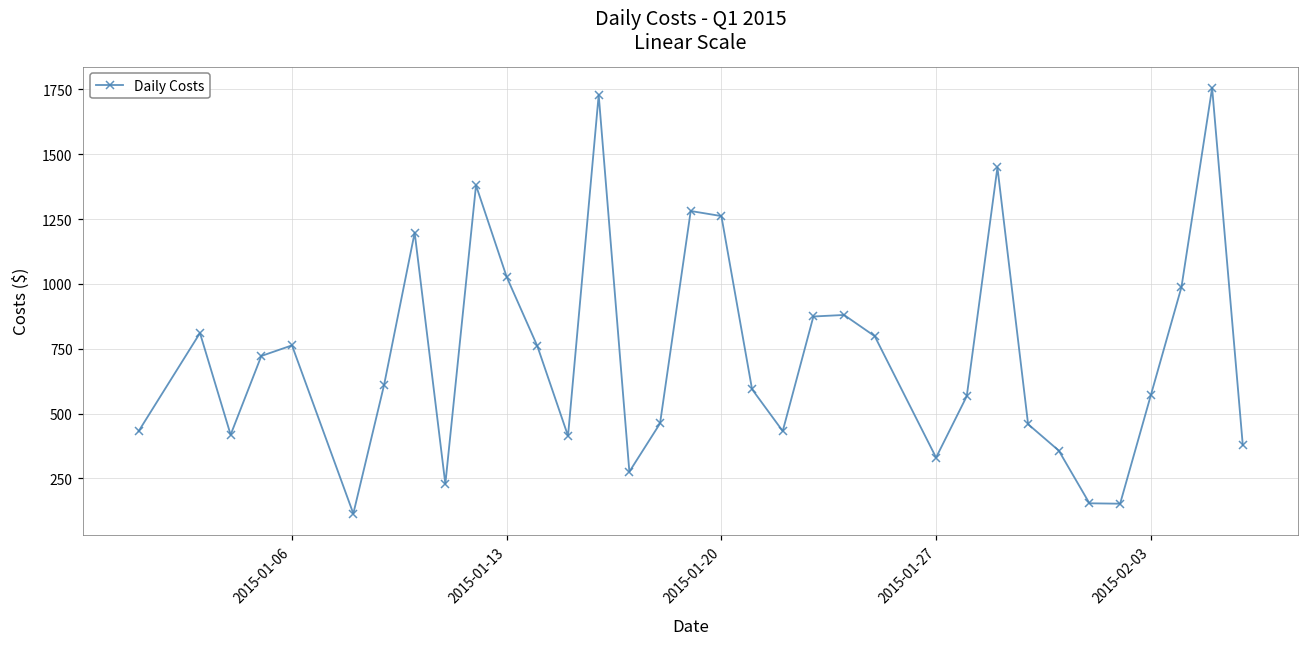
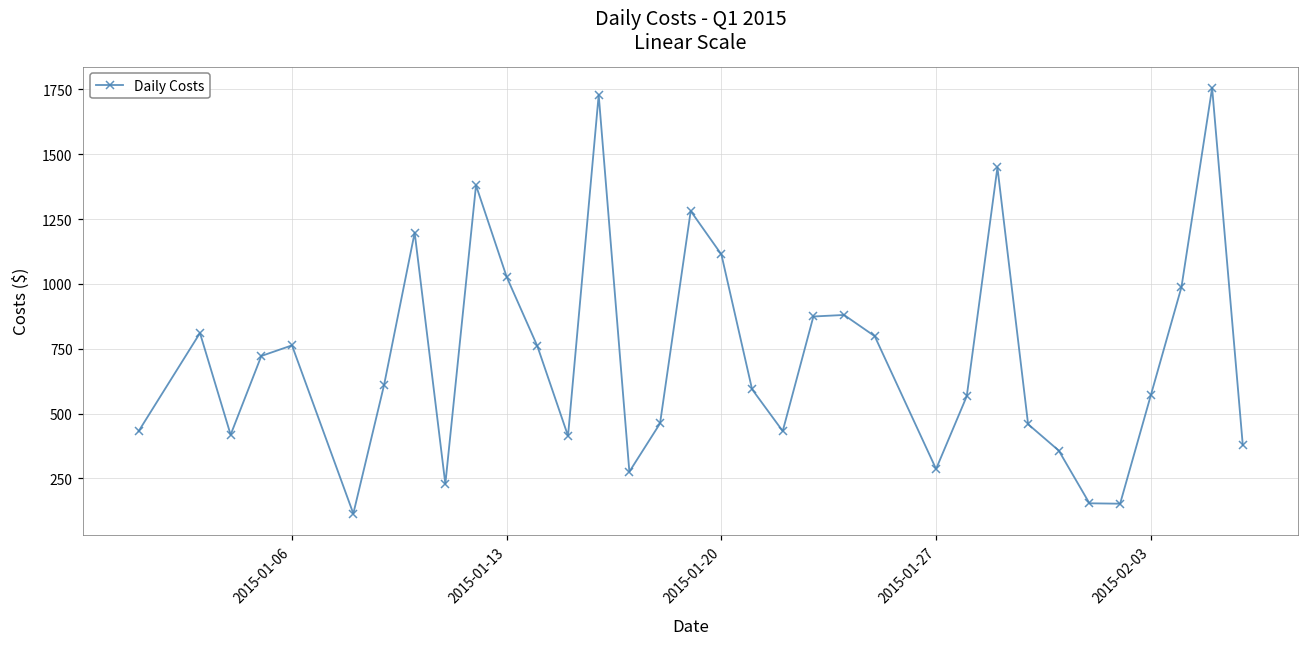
  {
    "2015-01-06": 760,
    "2015-01-13": 1030,
-   "2015-01-20": 1260,
-   "2015-01-27": 330,
+   "2015-01-20": 1110,
+   "2015-01-27": 290,
    "2015-02-03": 570
  }
